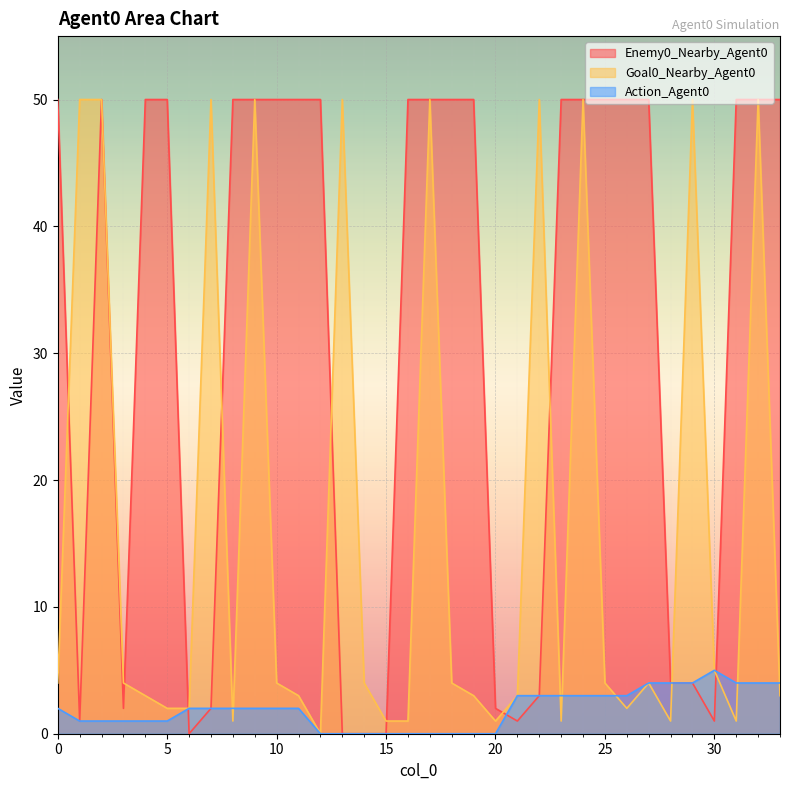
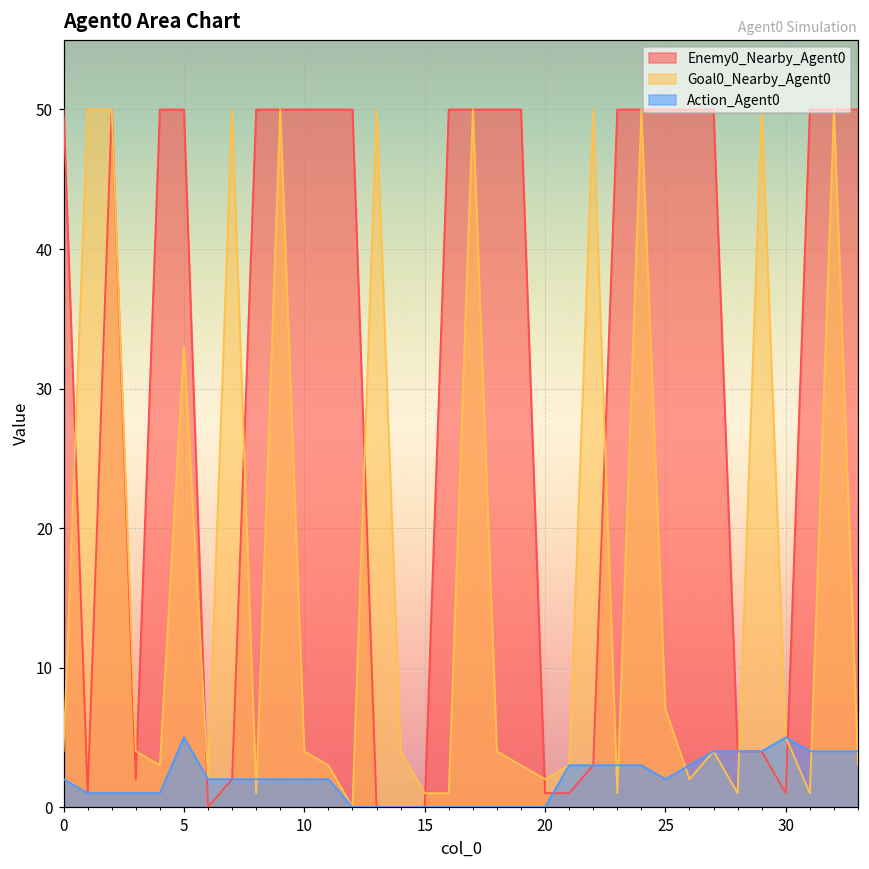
  {
    "Enemy0_Nearby_Agent0": {
      "0": 50,
      "5": 50,
      "10": 50,
-     "20": 2,
+     "20": 1,
      "30": 1
    },
    "Goal0_Nearby_Agent0": {
      "0": 4,
-     "5": 2,
+     "5": 33,
      "10": 4,
      "15": 1,
-     "20": 1,
-     "25": 4
+     "20": 2,
+     "25": 7
    },
    "Action_Agent0": {
      "0": 2,
-     "5": 1,
+     "5": 5,
      "10": 2,
      "20": 0,
-     "25": 3
+     "25": 2
    }
  }
